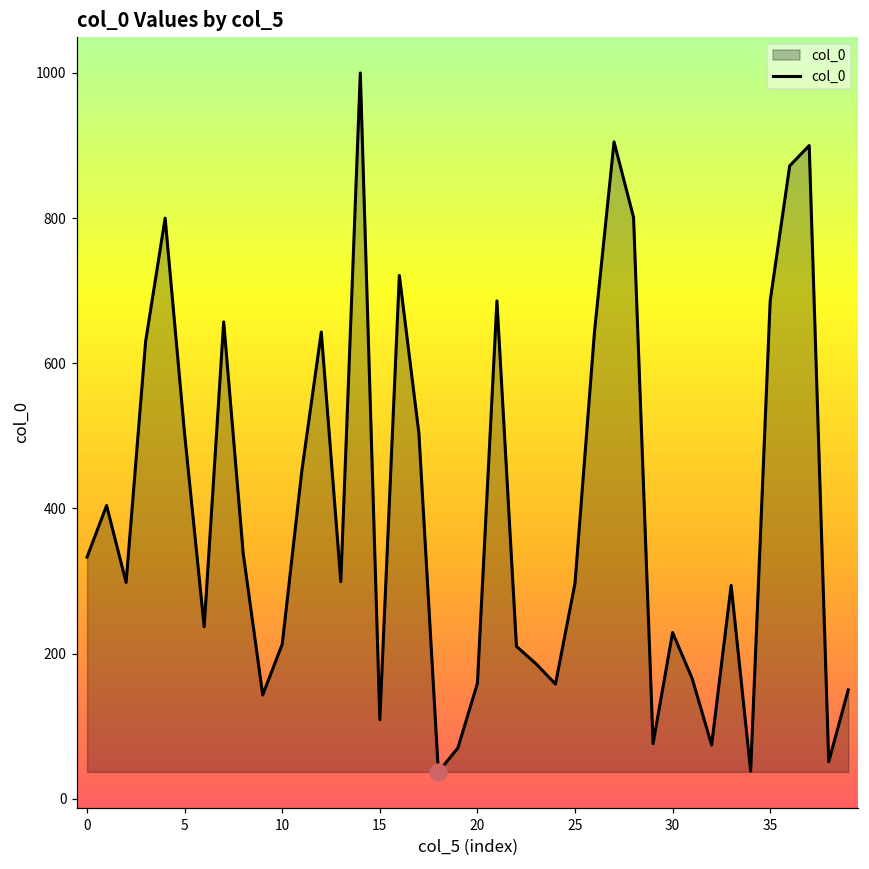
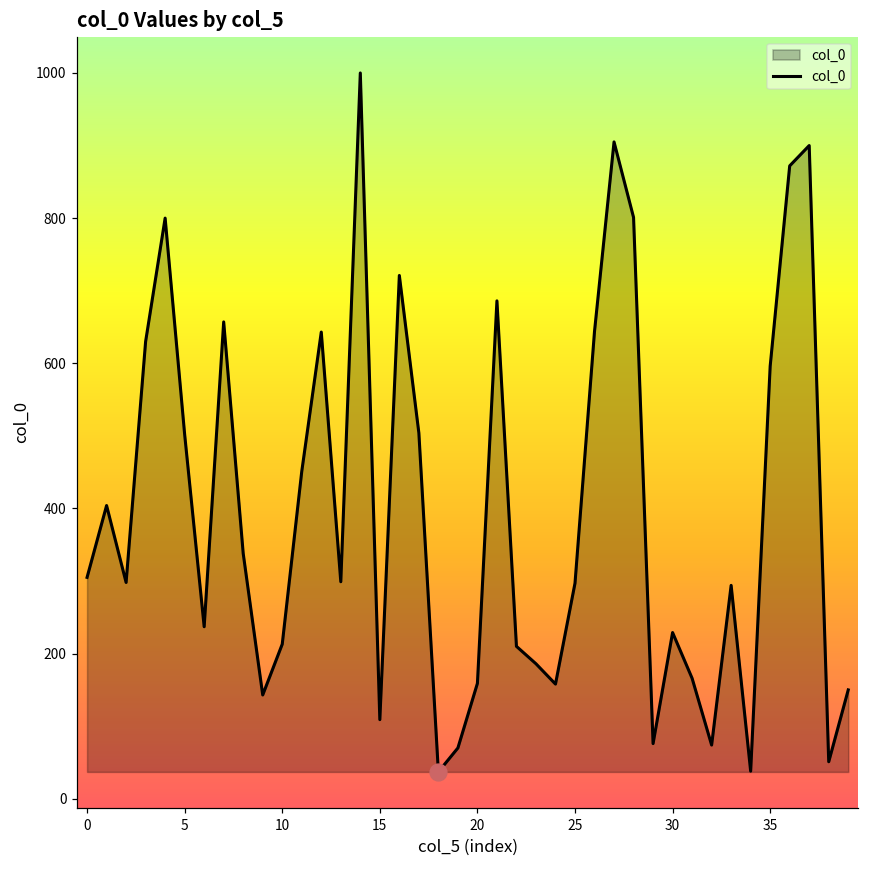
  {
    "col_0": {
-     "0": 330,
+     "0": 310,
      "5": 500,
      "10": 210,
      "15": 110,
      "20": 160,
      "25": 300,
      "30": 230,
-     "35": 690
+     "35": 600
    }
  }
